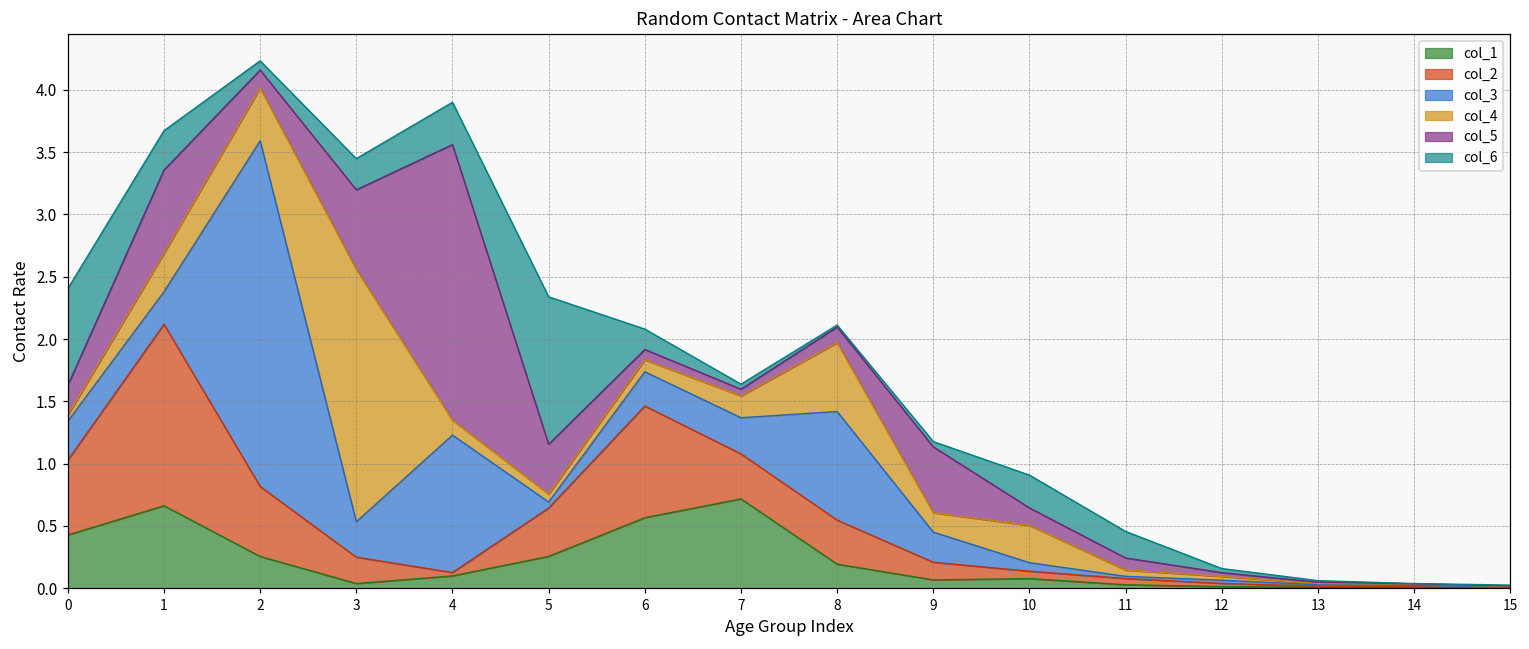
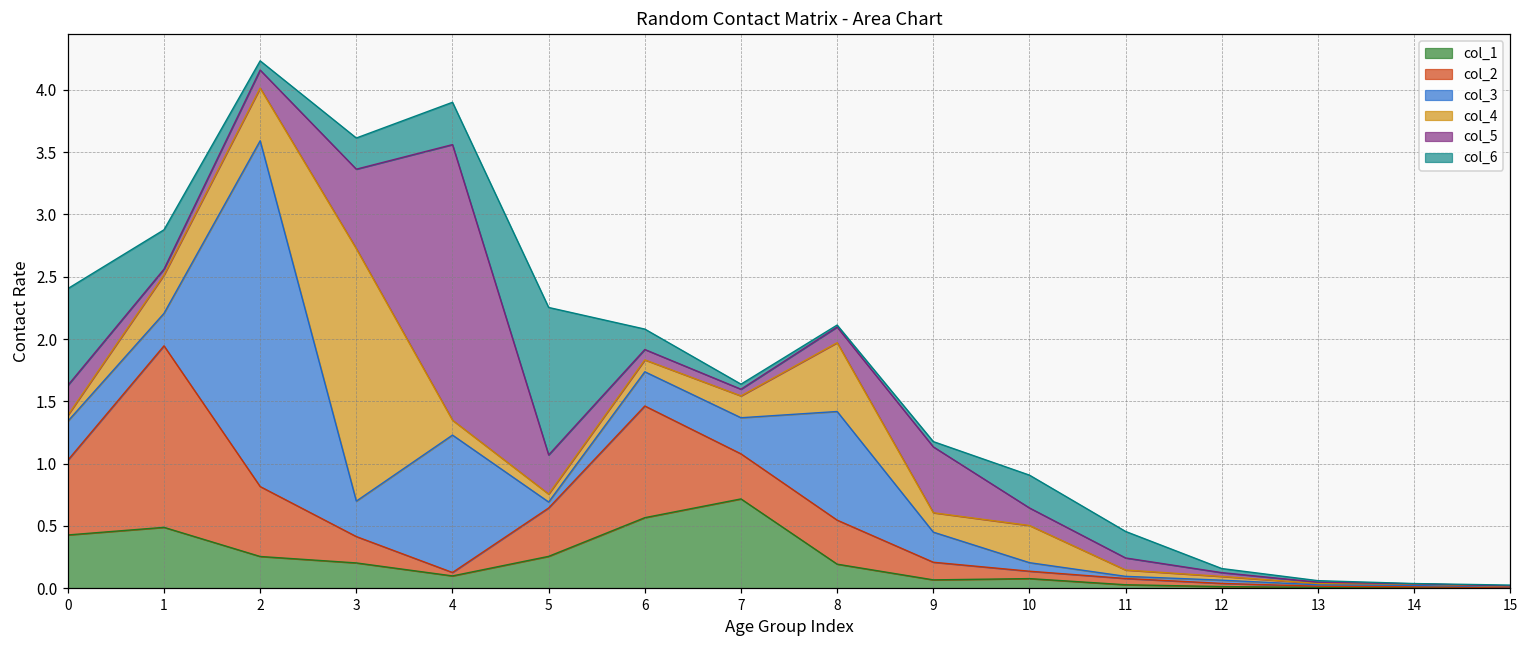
  {
    "col_1": {
      "0": 0.43,
-     "1": 0.66,
+     "1": 0.49,
      "2": 0.25,
-     "3": 0.04,
+     "3": 0.20,
      "4": 0.10,
      "5": 0.26,
      "6": 0.57,
      "7": 0.72,
      "8": 0.19,
      "9": 0.07,
      "10": 0.08,
      "11": 0.03,
      "12": 0.01
    },
    "col_2": {
      "0": 0.60,
      "1": 1.46,
      "2": 0.56,
      "3": 0.21,
      "4": 0.03,
      "5": 0.39,
      "6": 0.90,
      "7": 0.36,
      "8": 0.35,
      "9": 0.14,
      "10": 0.06,
      "12": 0.03
    },
    "col_3": {
      "0": 0.31,
      "1": 0.26,
      "2": 2.78,
      "3": 0.28,
      "4": 1.10,
      "5": 0.05,
      "6": 0.27,
      "7": 0.29,
      "8": 0.87,
      "9": 0.24,
      "10": 0.07,
      "12": 0.03
    },
    "col_4": {
      "0": 0.05,
      "1": 0.31,
      "2": 0.42,
      "3": 2.03,
      "4": 0.12,
      "5": 0.06,
      "6": 0.10,
      "7": 0.18,
      "8": 0.55,
      "9": 0.16,
      "10": 0.30,
      "11": 0.05,
      "12": 0.03
    },
    "col_5": {
      "0": 0.24,
-     "1": 0.67,
+     "1": 0.05,
      "2": 0.14,
      "3": 0.64,
      "4": 2.21,
-     "5": 0.40,
+     "5": 0.31,
      "6": 0.08,
      "7": 0.05,
      "9": 0.53,
      "10": 0.14,
      "11": 0.10,
      "12": 0.03
    },
    "col_6": {
      "0": 0.78,
      "1": 0.32,
      "2": 0.07,
      "3": 0.25,
      "4": 0.34,
      "5": 1.18,
      "6": 0.16,
      "7": 0.04,
      "9": 0.04,
      "10": 0.26,
      "11": 0.21,
      "12": 0.03
    }
  }
